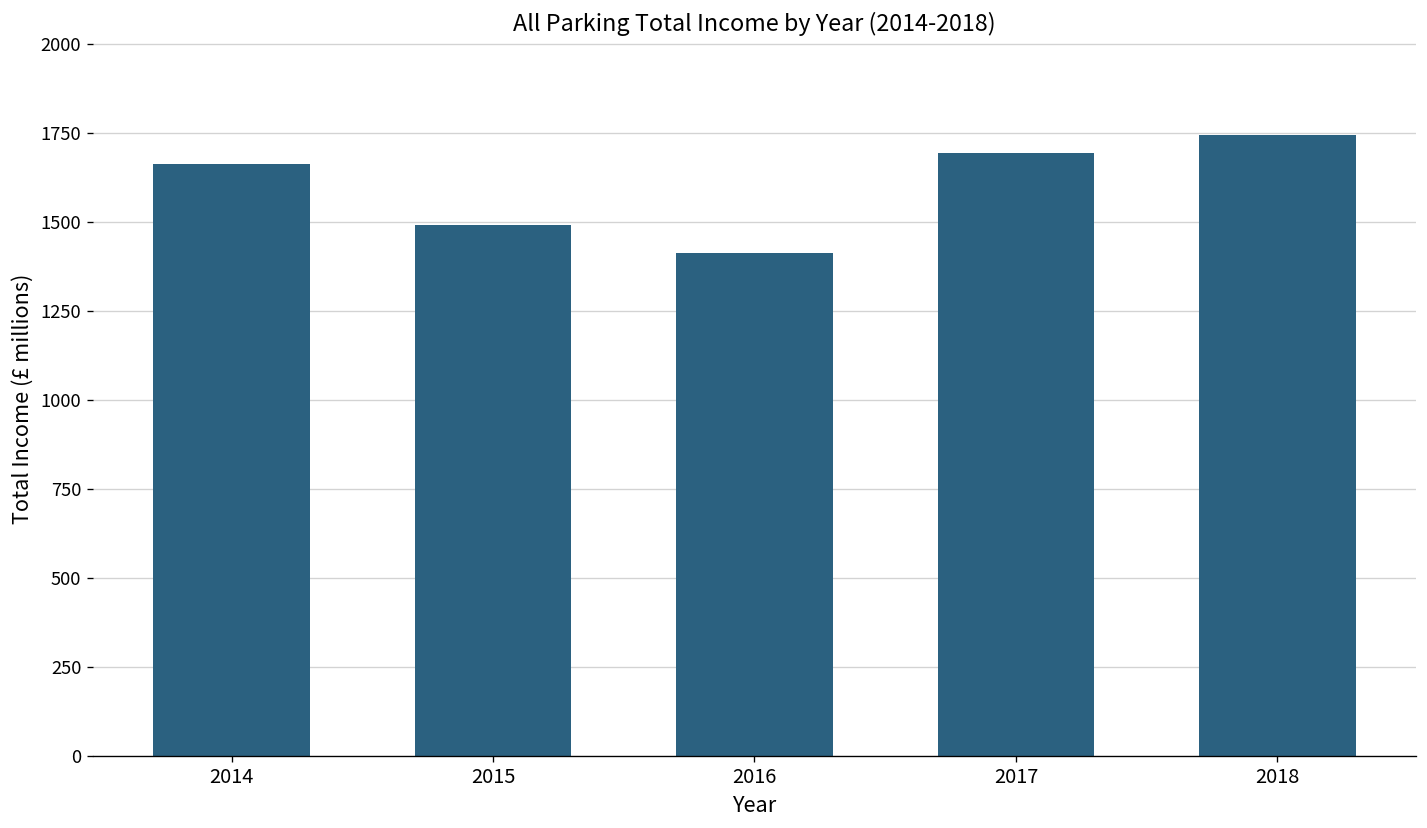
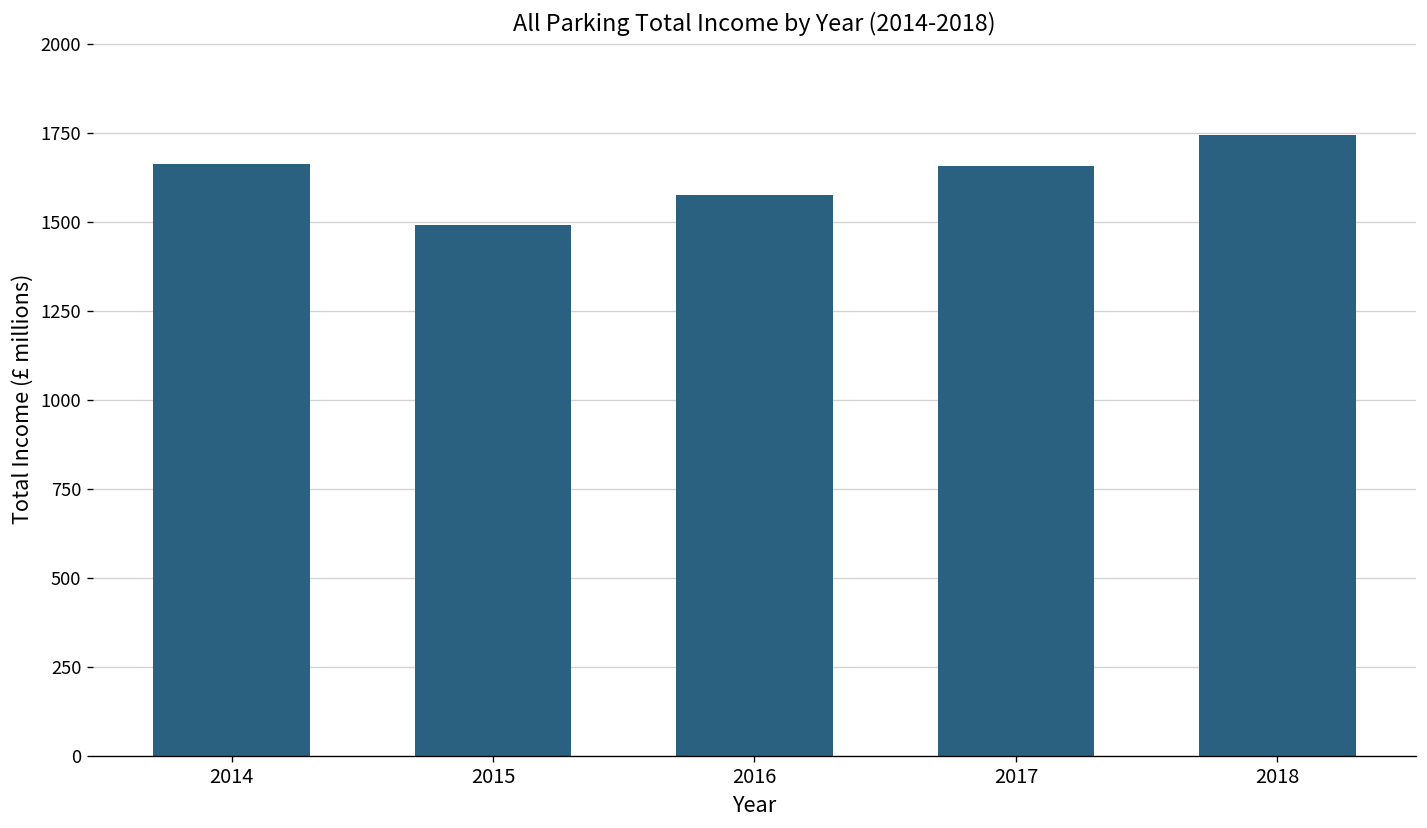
  {
    "2014": 1660,
    "2015": 1490,
-   "2016": 1410,
-   "2017": 1700,
+   "2016": 1570,
+   "2017": 1660,
    "2018": 1750
  }
